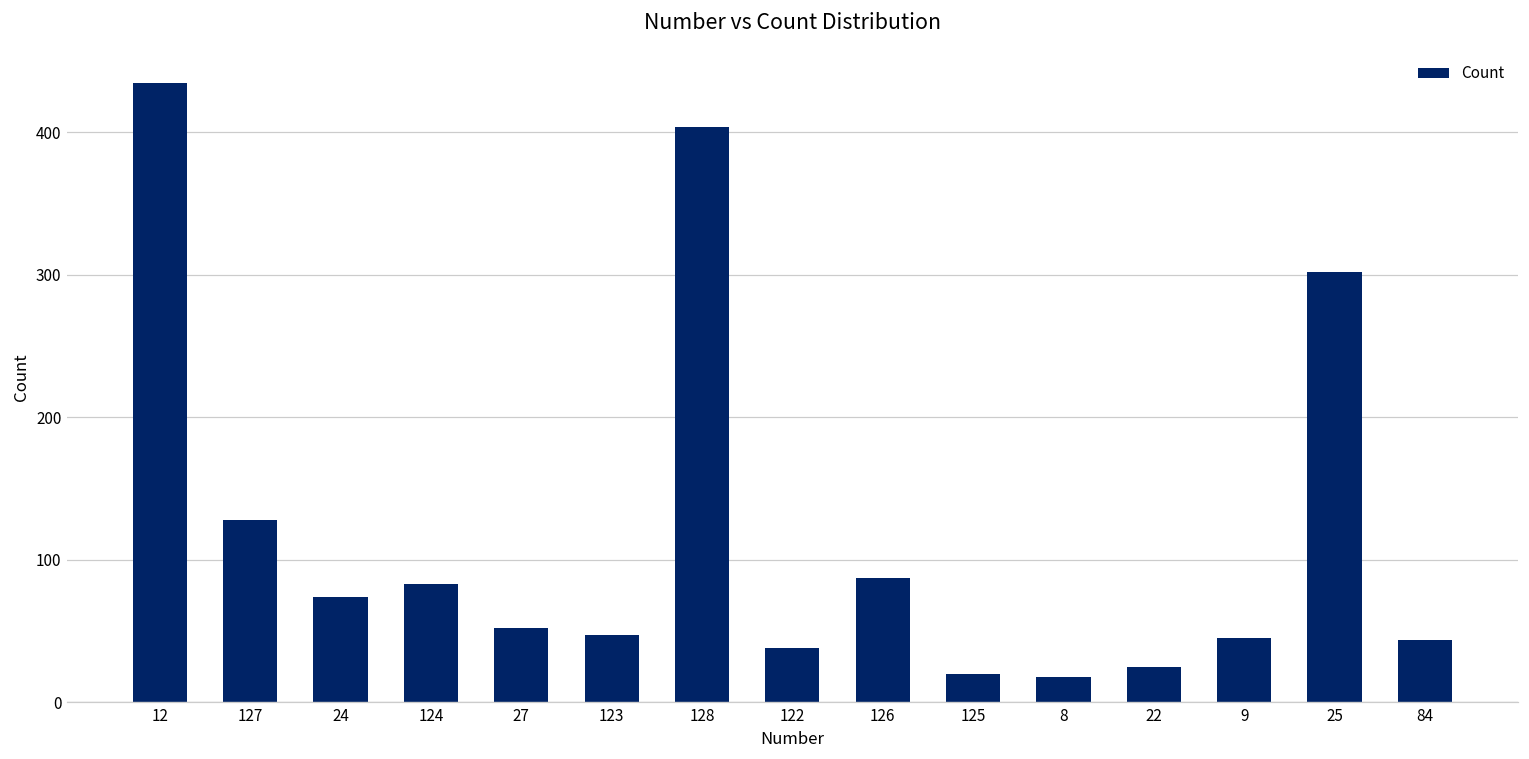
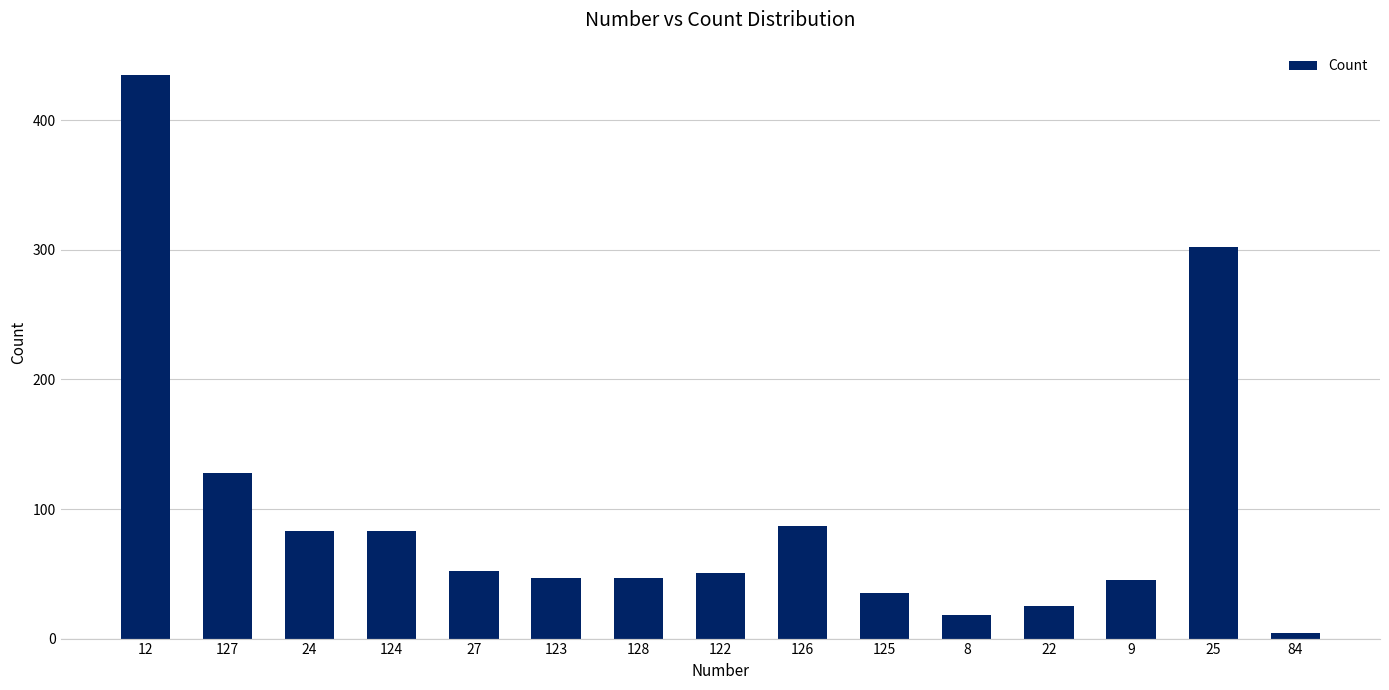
  {
    "12": 435,
    "127": 128,
-   "24": 74,
+   "24": 83,
    "124": 83,
    "27": 52,
    "123": 47,
-   "128": 404,
-   "122": 38,
+   "128": 47,
+   "122": 51,
    "126": 87,
-   "125": 20,
+   "125": 35,
    "8": 18,
    "22": 25,
    "9": 45,
    "25": 302,
-   "84": 44
+   "84": 4
  }
